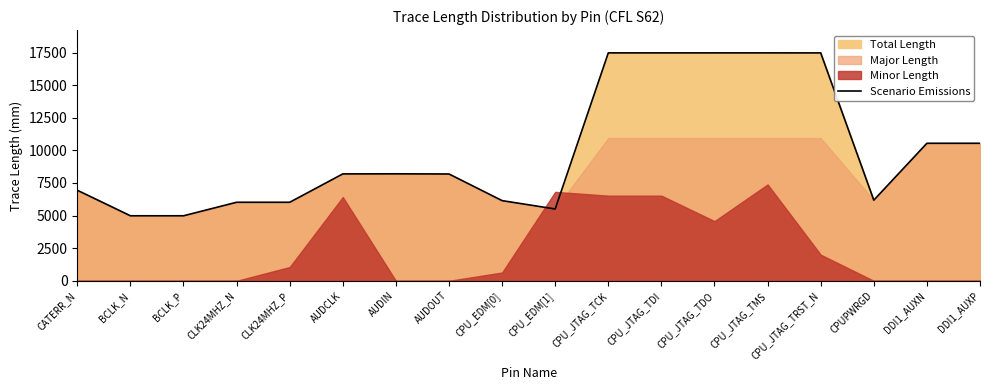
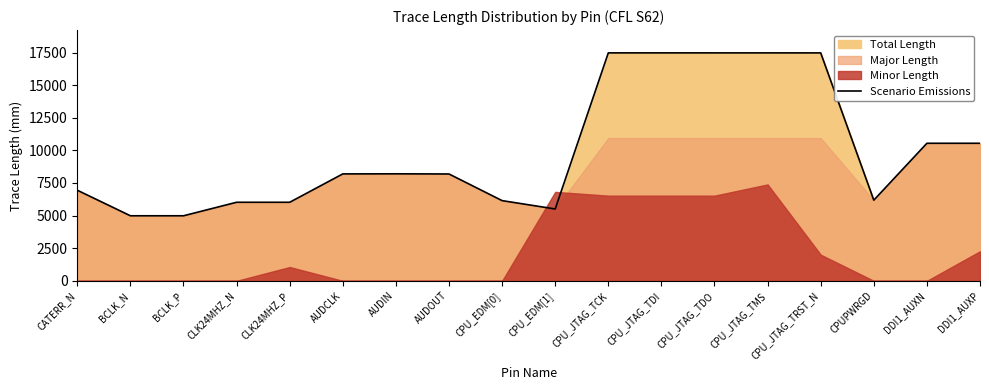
  {
    "Minor Length": {
      "CATERR_N": 0,
      "BCLK_N": 0,
      "BCLK_P": 0,
      "CLK24MHZ_N": 0,
      "CLK24MHZ_P": 1100,
-     "AUDCLK": 6400,
+     "AUDCLK": 0,
      "AUDIN": 0,
      "AUDOUT": 0,
-     "CPU_EDM[0]": 600,
+     "CPU_EDM[0]": 0,
      "CPU_EDM[1]": 6800,
      "CPU_JTAG_TCK": 6500,
      "CPU_JTAG_TDI": 6500,
-     "CPU_JTAG_TDO": 4600,
+     "CPU_JTAG_TDO": 6500,
      "CPU_JTAG_TMS": 7400,
      "CPU_JTAG_TRST_N": 2000,
      "CPUPWRGD": 0,
      "DDI1_AUXN": 0,
-     "DDI1_AUXP": 0
+     "DDI1_AUXP": 2300
    }
  }
